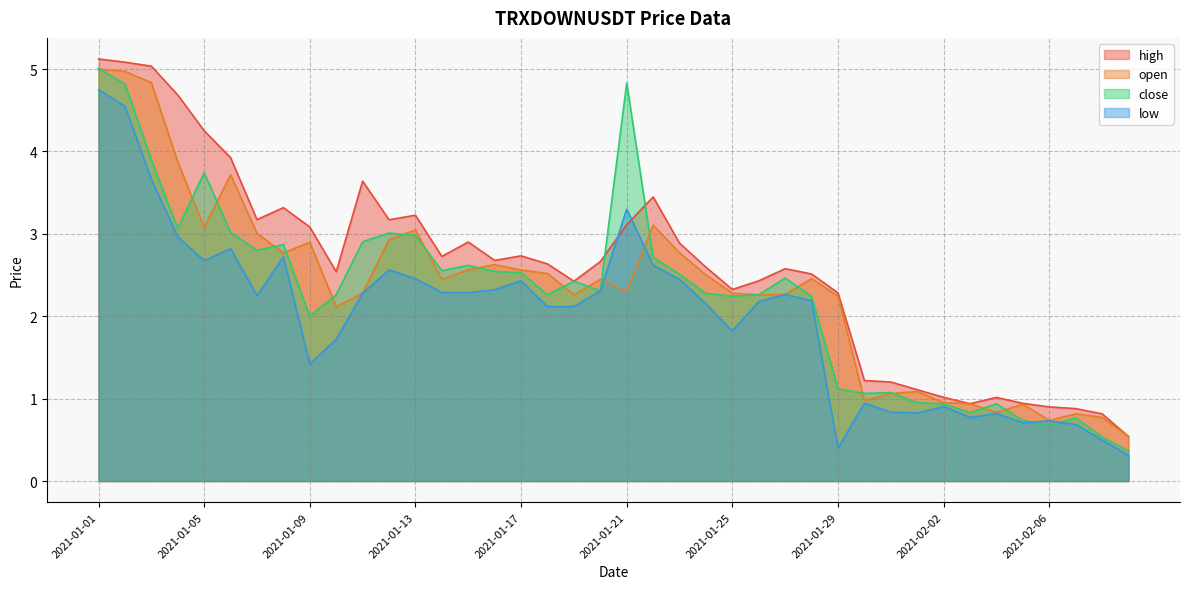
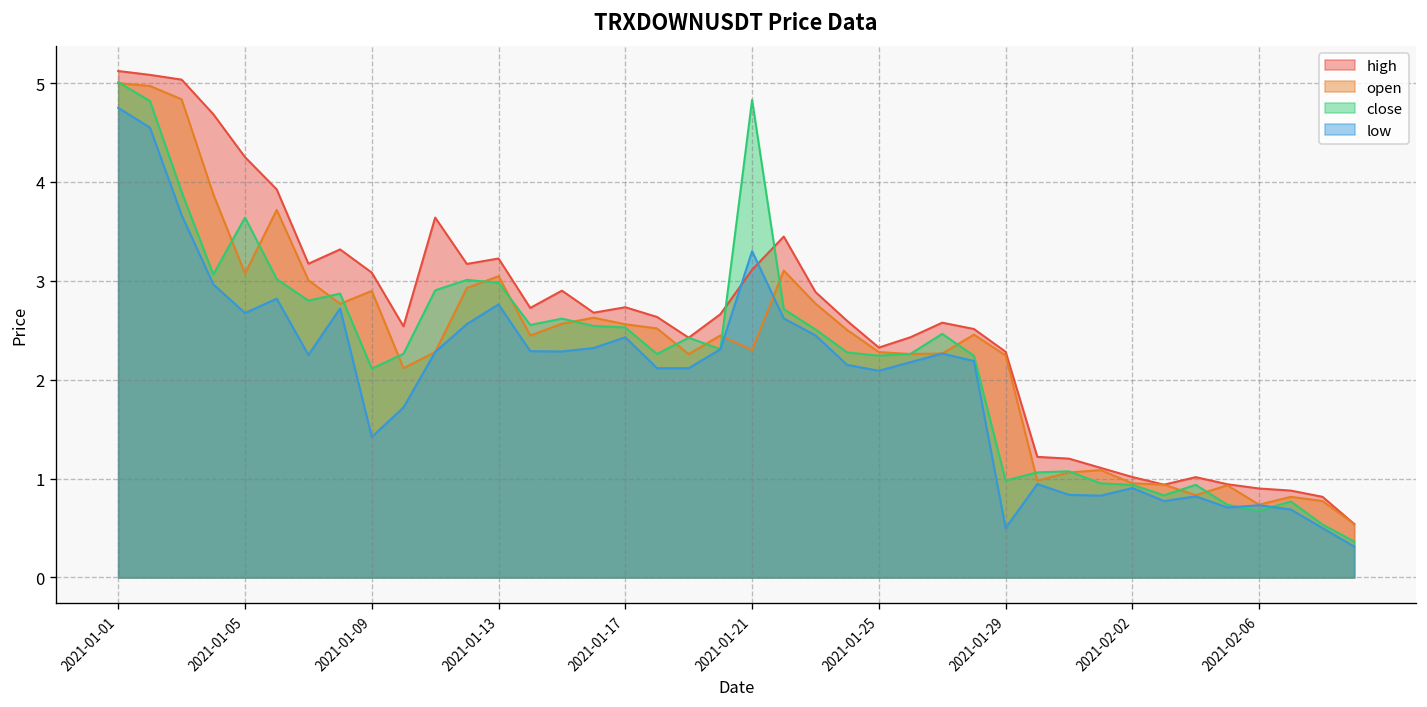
  {
    "close": {
-     "2021-01-05": 3.7,
-     "2021-01-09": 2.0,
+     "2021-01-05": 3.6,
+     "2021-01-09": 2.1,
      "2021-01-13": 3.0,
      "2021-01-17": 2.5,
      "2021-01-21": 4.8,
      "2021-01-25": 2.2,
-     "2021-01-29": 1.1,
+     "2021-01-29": 1.0,
      "2021-02-06": 0.7
    },
    "low": {
      "2021-01-01": 4.7,
      "2021-01-05": 2.7,
      "2021-01-09": 1.4,
-     "2021-01-13": 2.5,
+     "2021-01-13": 2.8,
      "2021-01-17": 2.4,
      "2021-01-21": 3.3,
-     "2021-01-25": 1.8,
-     "2021-01-29": 0.4,
+     "2021-01-25": 2.1,
+     "2021-01-29": 0.5,
      "2021-02-02": 0.9
    }
  }
